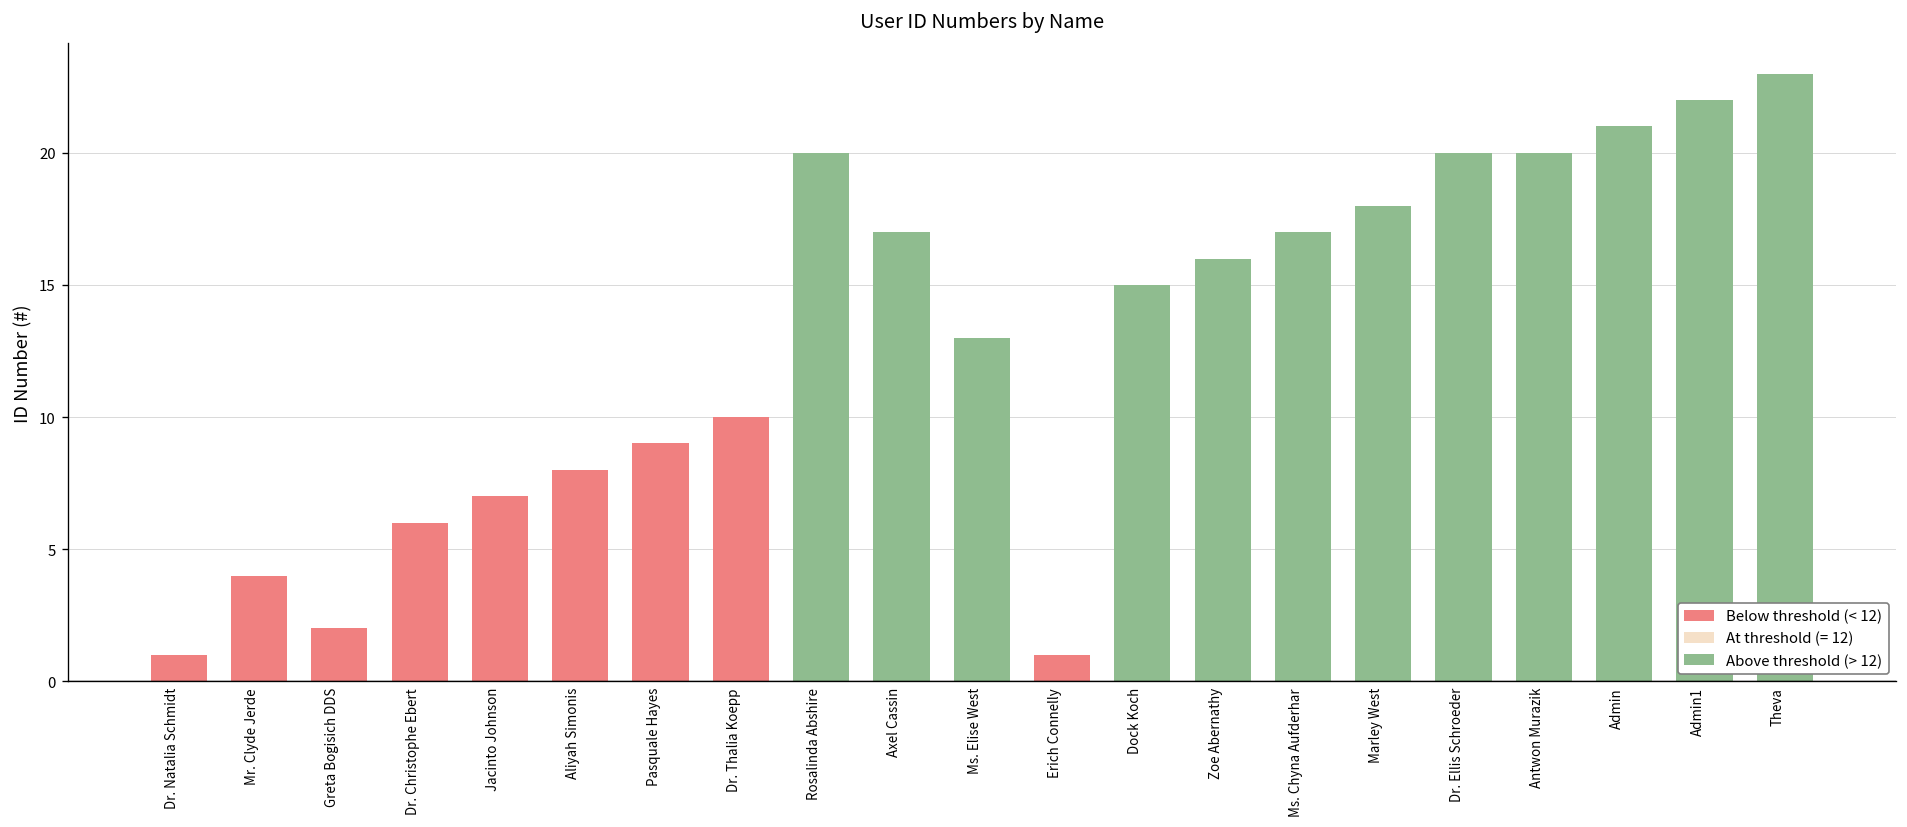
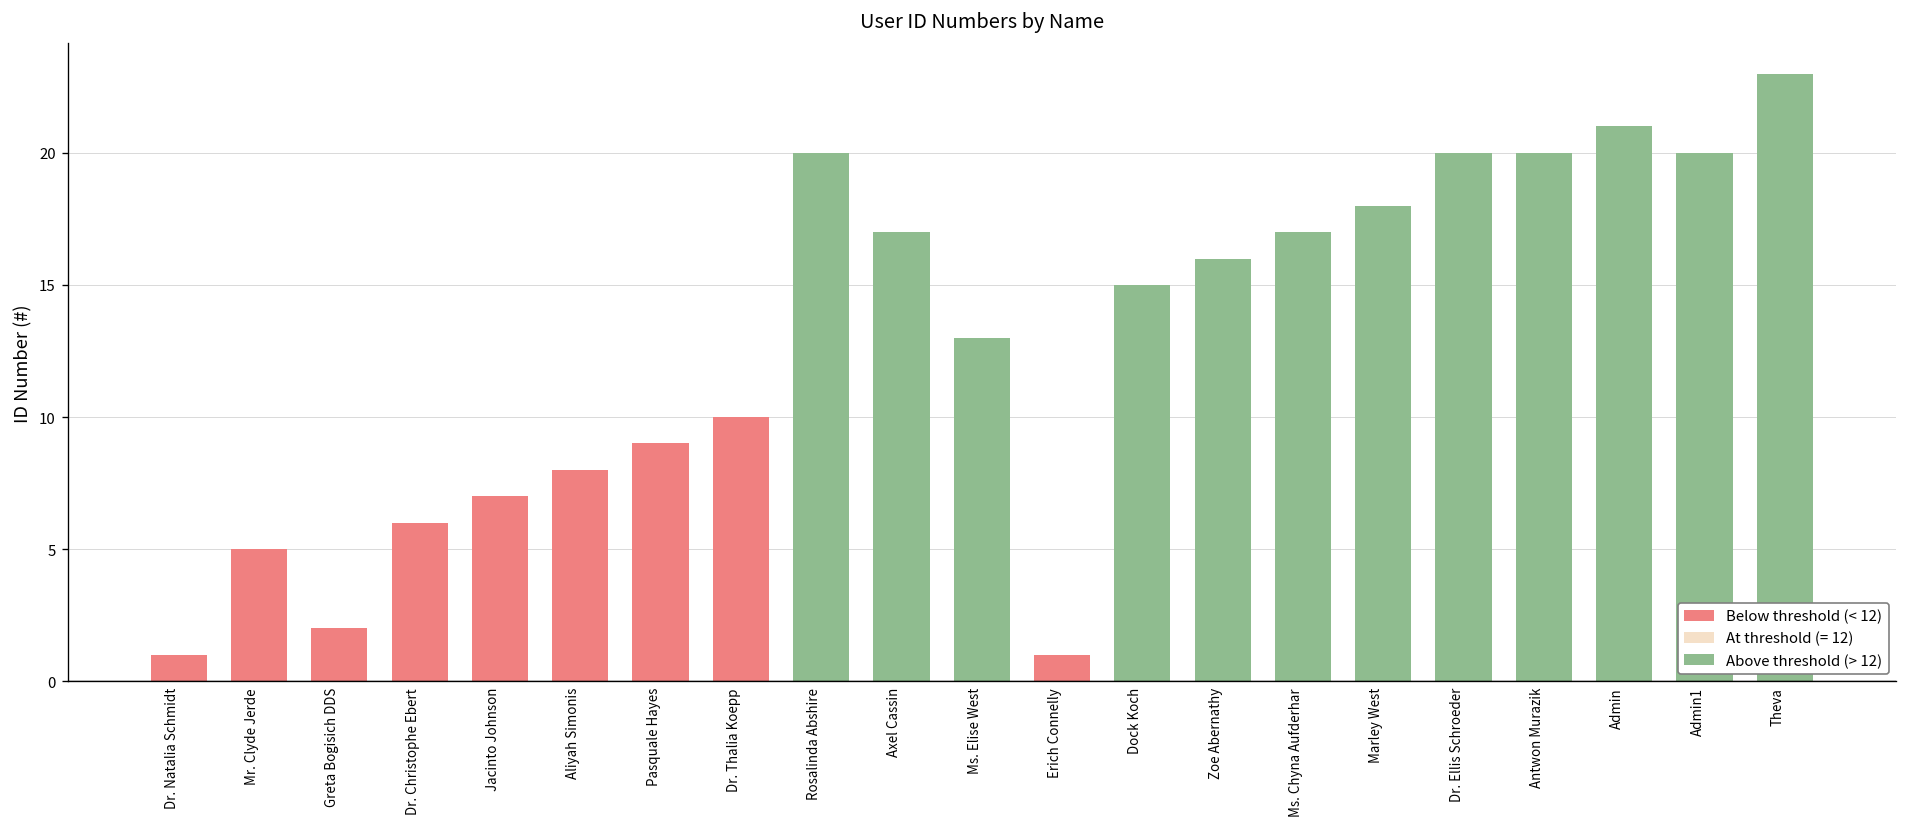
  {
    "Dr. Natalia Schmidt": 1,
-   "Mr. Clyde Jerde": 4,
+   "Mr. Clyde Jerde": 5,
    "Greta Bogisich DDS": 2,
    "Dr. Christophe Ebert": 6,
    "Jacinto Johnson": 7,
    "Aliyah Simonis": 8,
    "Pasquale Hayes": 9,
    "Dr. Thalia Koepp": 10,
    "Rosalinda Abshire": 20,
    "Axel Cassin": 17,
    "Ms. Elise West": 13,
    "Erich Connelly": 1,
    "Dock Koch": 15,
    "Zoe Abernathy": 16,
    "Ms. Chyna Aufderhar": 17,
    "Marley West": 18,
    "Dr. Ellis Schroeder": 20,
    "Antwon Murazik": 20,
    "Admin": 21,
-   "Admin1": 22,
+   "Admin1": 20,
    "Theva": 23
  }
